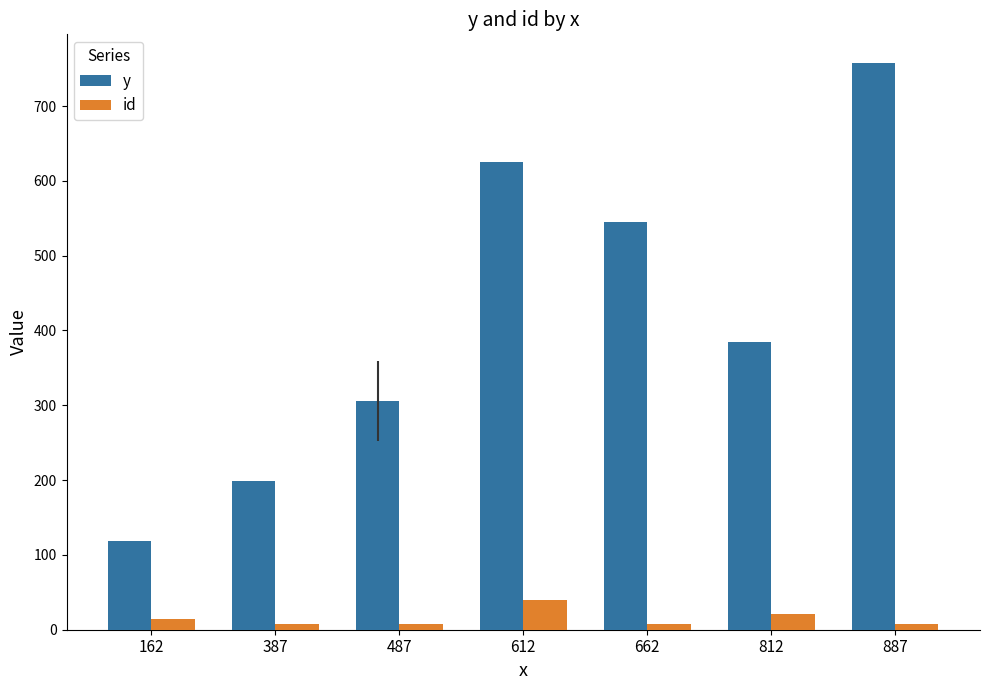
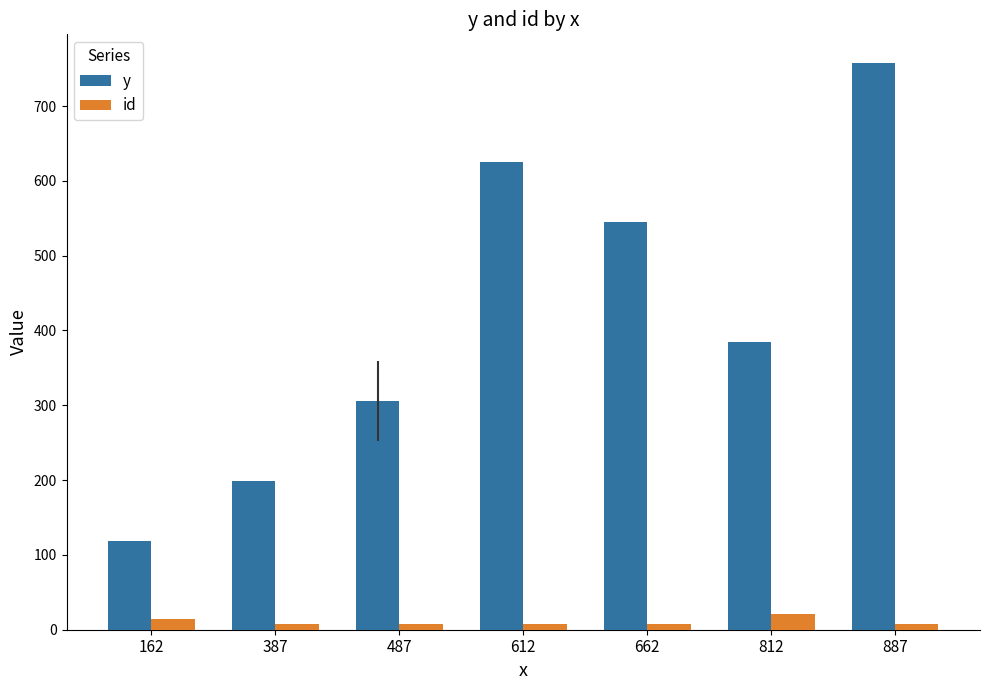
  {
    "y": {
      "162": 120,
      "387": 200,
      "487": 310,
      "612": 630,
      "662": 550,
      "812": 390,
      "887": 760
    },
    "id": {
      "162": 20,
      "387": 10,
      "487": 10,
-     "612": 40,
+     "612": 10,
      "662": 10,
      "812": 20,
      "887": 10
    }
  }
